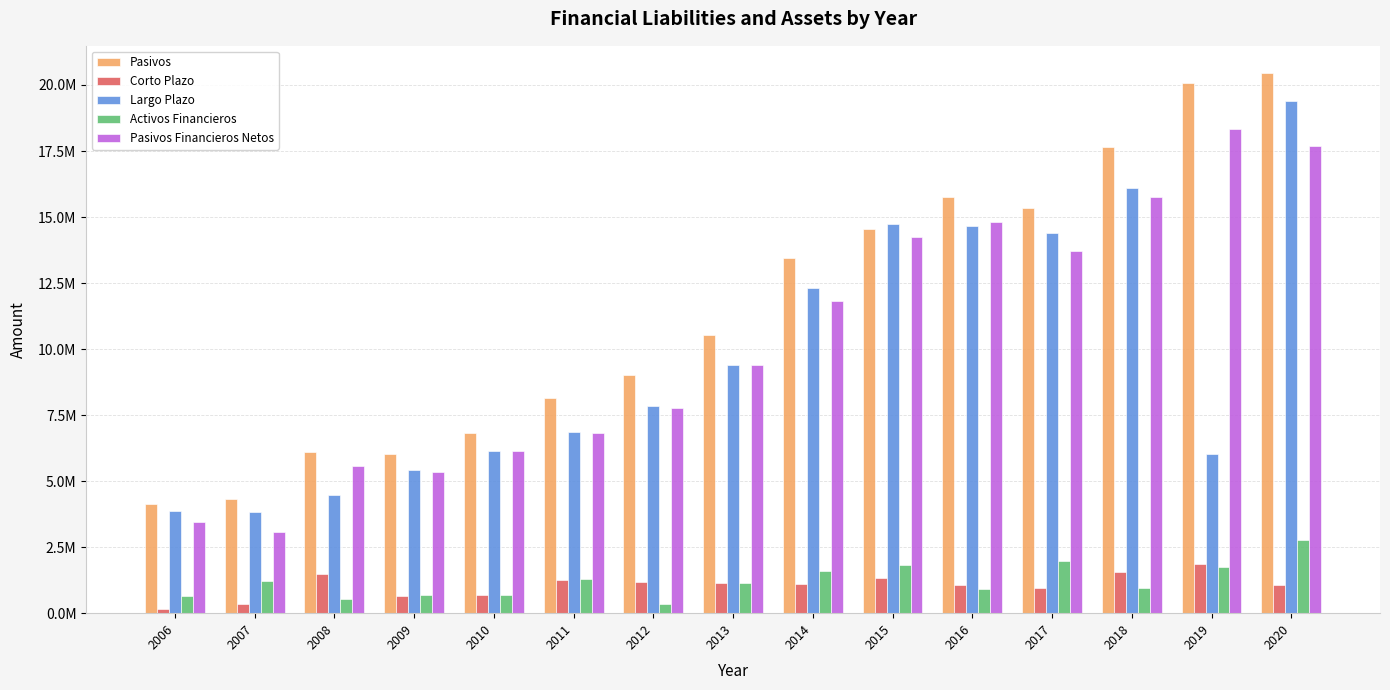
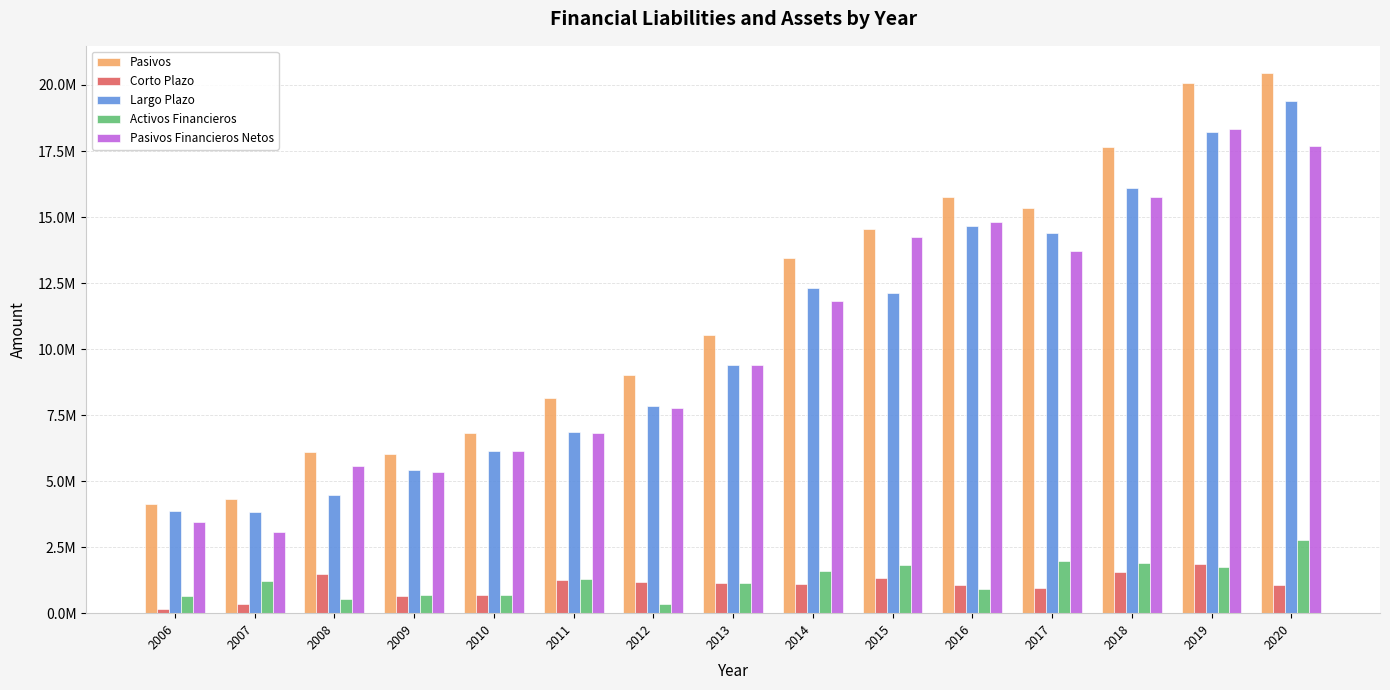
  {
    "Pasivos": {
      "2006": 4100000,
      "2007": 4300000,
      "2008": 6100000,
      "2009": 6000000,
      "2010": 6800000,
      "2011": 8100000,
      "2012": 9000000,
      "2013": 10500000,
      "2014": 13400000,
      "2015": 14600000,
      "2016": 15700000,
      "2017": 15300000,
      "2018": 17700000,
      "2019": 20100000,
      "2020": 20500000
    },
    "Corto Plazo": {
      "2006": 100000,
      "2007": 400000,
      "2008": 1500000,
      "2009": 600000,
      "2010": 700000,
      "2011": 1300000,
      "2012": 1200000,
      "2013": 1100000,
      "2014": 1100000,
      "2015": 1300000,
      "2016": 1100000,
      "2017": 900000,
      "2018": 1600000,
      "2019": 1900000,
      "2020": 1100000
    },
    "Largo Plazo": {
      "2006": 3900000,
      "2007": 3800000,
      "2008": 4500000,
      "2009": 5400000,
      "2010": 6100000,
      "2011": 6900000,
      "2012": 7800000,
      "2013": 9400000,
      "2014": 12300000,
-     "2015": 14700000,
+     "2015": 12100000,
      "2016": 14700000,
      "2017": 14400000,
      "2018": 16100000,
-     "2019": 6000000,
+     "2019": 18200000,
      "2020": 19400000
    },
    "Activos Financieros": {
      "2006": 700000,
      "2007": 1200000,
      "2008": 500000,
      "2009": 700000,
      "2010": 700000,
      "2011": 1300000,
      "2012": 400000,
      "2013": 1100000,
      "2014": 1600000,
      "2015": 1800000,
      "2016": 900000,
      "2017": 2000000,
-     "2018": 1000000,
+     "2018": 1900000,
      "2019": 1800000,
      "2020": 2800000
    },
    "Pasivos Financieros Netos": {
      "2006": 3500000,
      "2007": 3100000,
      "2008": 5600000,
      "2009": 5300000,
      "2010": 6100000,
      "2011": 6800000,
      "2012": 7800000,
      "2013": 9400000,
      "2014": 11800000,
      "2015": 14200000,
      "2016": 14800000,
      "2017": 13700000,
      "2018": 15800000,
      "2019": 18300000,
      "2020": 17700000
    }
  }
